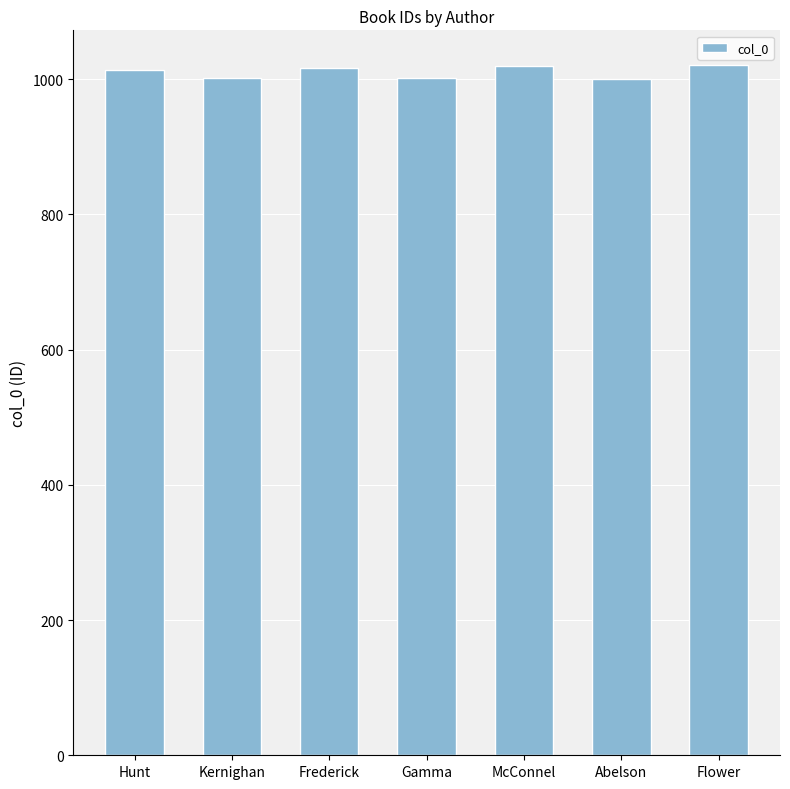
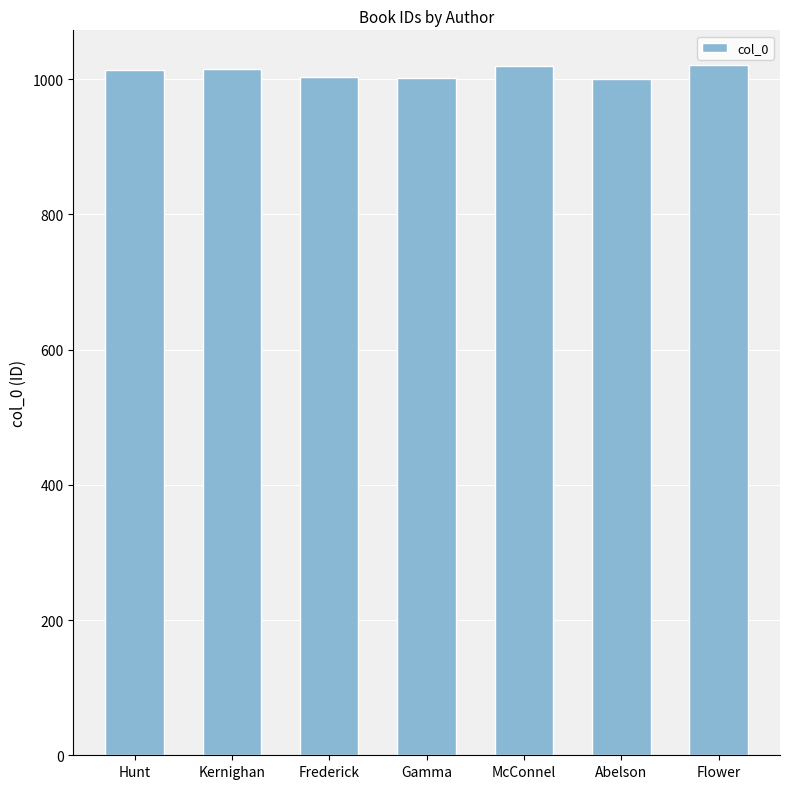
  {
    "Hunt": 1010,
-   "Kernighan": 1000,
-   "Frederick": 1020,
+   "Kernighan": 1020,
+   "Frederick": 1000,
    "Gamma": 1000,
    "McConnel": 1020,
    "Abelson": 1000,
    "Flower": 1020
  }
